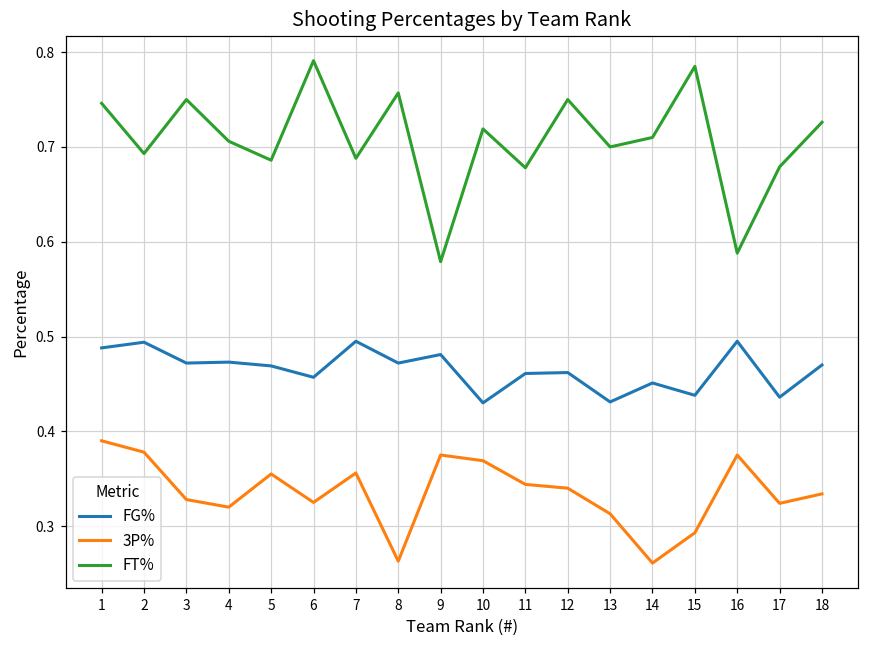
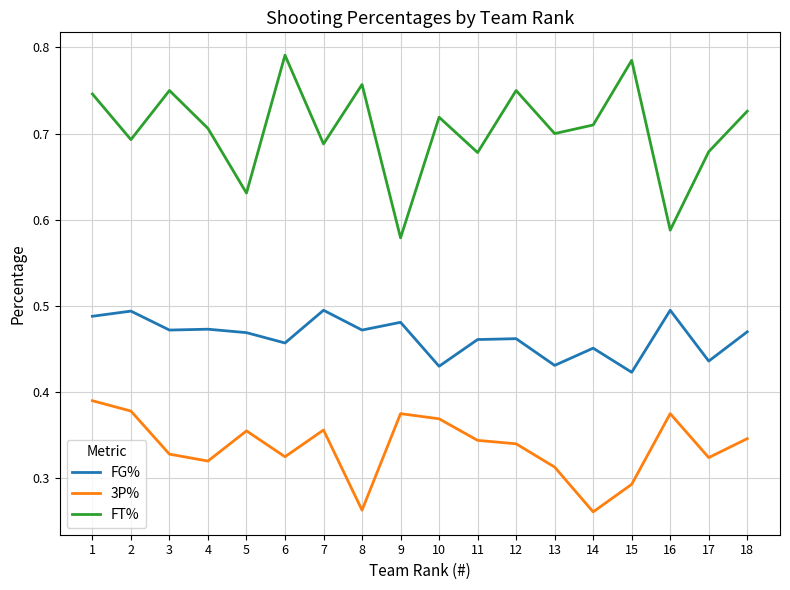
  {
    "FG%": {
      "1": 0.49,
      "2": 0.49,
      "3": 0.47,
      "4": 0.47,
      "5": 0.47,
      "6": 0.46,
      "7": 0.50,
      "8": 0.47,
      "9": 0.48,
      "10": 0.43,
      "11": 0.46,
      "12": 0.46,
      "13": 0.43,
      "14": 0.45,
-     "15": 0.44,
+     "15": 0.42,
      "16": 0.50,
      "17": 0.44,
      "18": 0.47
    },
    "3P%": {
      "1": 0.39,
      "2": 0.38,
      "3": 0.33,
      "4": 0.32,
      "5": 0.36,
      "6": 0.33,
      "7": 0.36,
      "8": 0.26,
      "9": 0.38,
      "10": 0.37,
      "11": 0.34,
      "12": 0.34,
      "13": 0.31,
      "14": 0.26,
      "15": 0.29,
      "16": 0.38,
      "17": 0.32,
-     "18": 0.33
+     "18": 0.35
    },
    "FT%": {
      "1": 0.75,
      "2": 0.69,
      "3": 0.75,
      "4": 0.71,
-     "5": 0.69,
+     "5": 0.63,
      "6": 0.79,
      "7": 0.69,
      "8": 0.76,
      "9": 0.58,
      "10": 0.72,
      "11": 0.68,
      "12": 0.75,
      "13": 0.70,
      "14": 0.71,
      "15": 0.79,
      "16": 0.59,
      "17": 0.68,
      "18": 0.73
    }
  }
